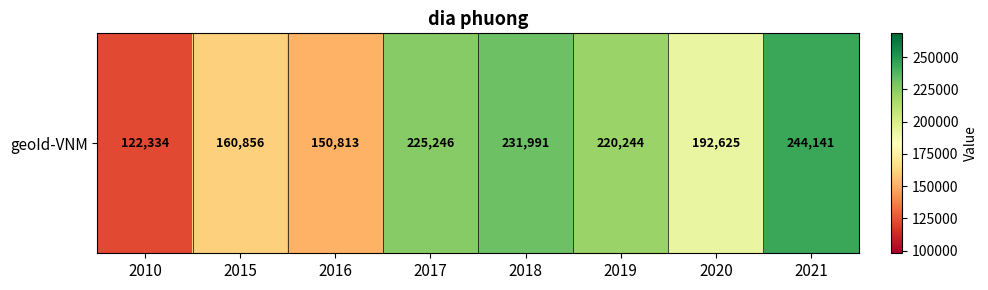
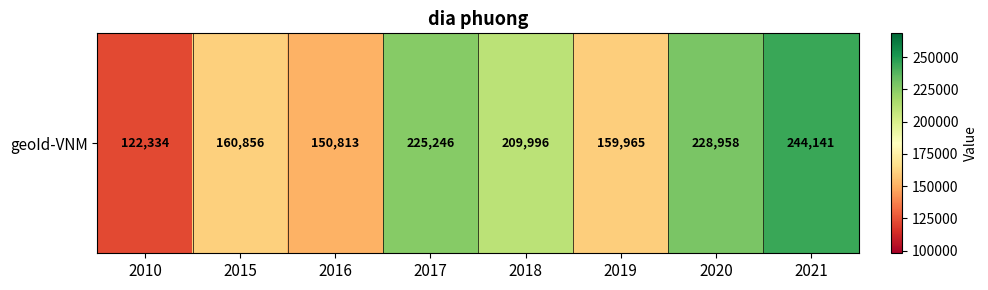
  {
    "geoId-VNM": {
      "2010": "122,334",
      "2015": "160,856",
      "2016": "150,813",
      "2017": "225,246",
-     "2018": "231,991",
-     "2019": "220,244",
-     "2020": "192,625",
+     "2018": "209,996",
+     "2019": "159,965",
+     "2020": "228,958",
      "2021": "244,141"
    }
  }
